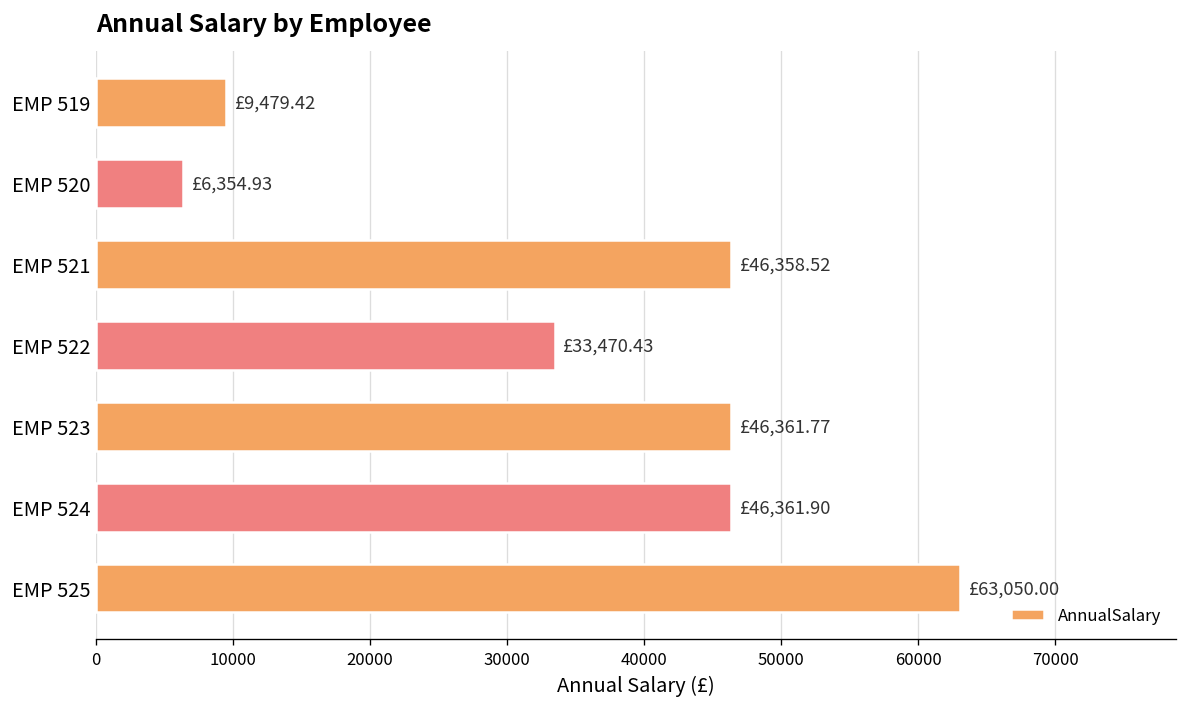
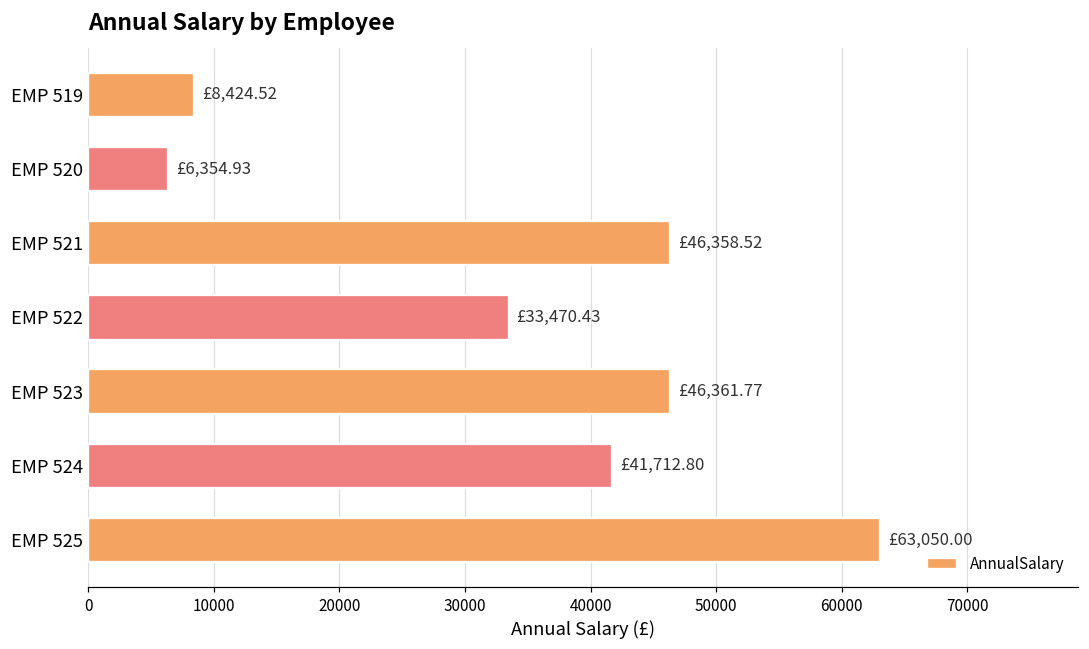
  {
-   "EMP 519": "£9,479.42",
+   "EMP 519": "£8,424.52",
    "EMP 520": "£6,354.93",
    "EMP 521": "£46,358.52",
    "EMP 522": "£33,470.43",
    "EMP 523": "£46,361.77",
-   "EMP 524": "£46,361.90",
+   "EMP 524": "£41,712.80",
    "EMP 525": "£63,050.00"
  }
